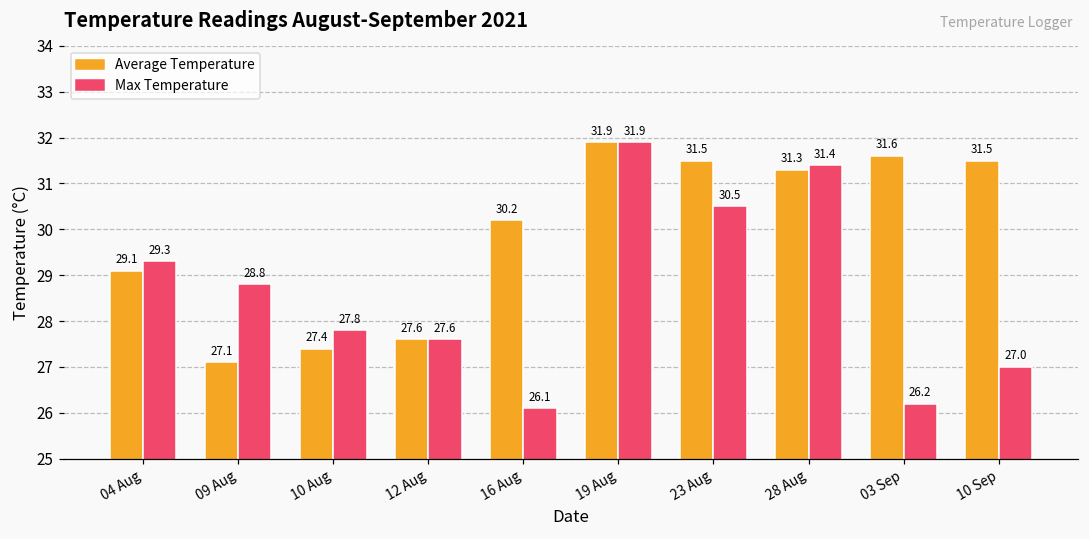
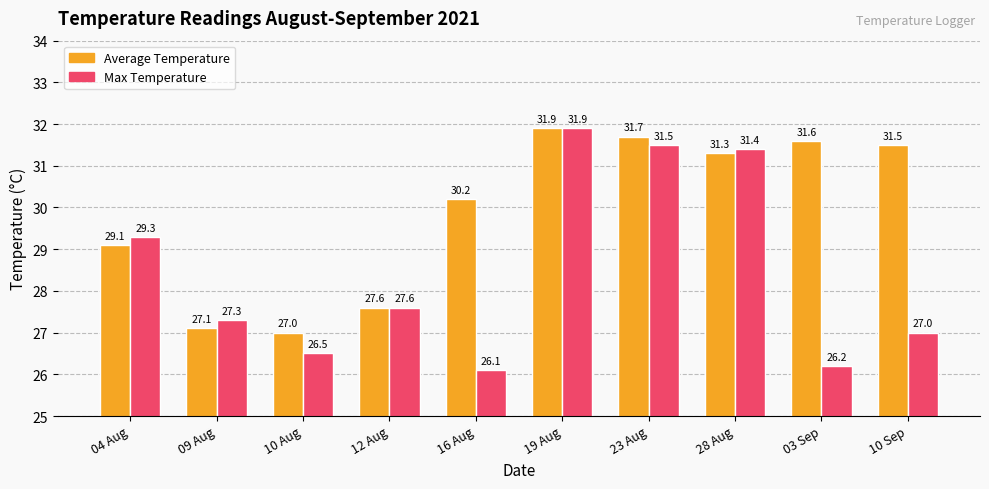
  {
    "Average Temperature": {
      "04 Aug": 29.1,
      "09 Aug": 27.1,
-     "10 Aug": 27.4,
+     "10 Aug": 27.0,
      "12 Aug": 27.6,
      "16 Aug": 30.2,
      "19 Aug": 31.9,
-     "23 Aug": 31.5,
+     "23 Aug": 31.7,
      "28 Aug": 31.3,
      "03 Sep": 31.6,
      "10 Sep": 31.5
    },
    "Max Temperature": {
      "04 Aug": 29.3,
-     "09 Aug": 28.8,
-     "10 Aug": 27.8,
+     "09 Aug": 27.3,
+     "10 Aug": 26.5,
      "12 Aug": 27.6,
      "16 Aug": 26.1,
      "19 Aug": 31.9,
-     "23 Aug": 30.5,
+     "23 Aug": 31.5,
      "28 Aug": 31.4,
      "03 Sep": 26.2,
      "10 Sep": 27.0
    }
  }
